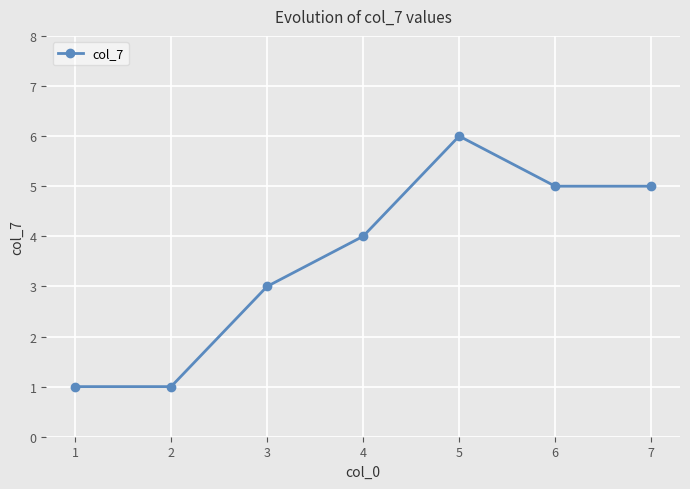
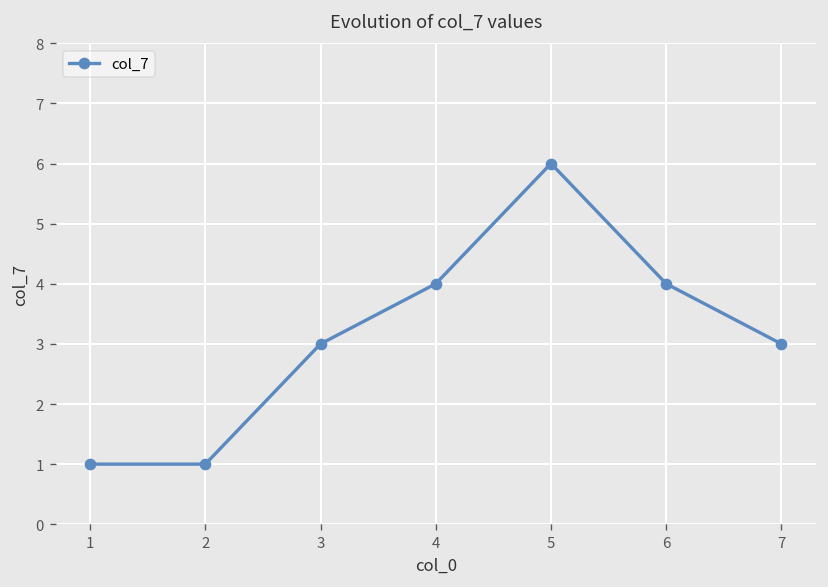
  {
    "1": 1,
    "2": 1,
    "3": 3,
    "4": 4,
    "5": 6,
-   "6": 5,
-   "7": 5
+   "6": 4,
+   "7": 3
  }
